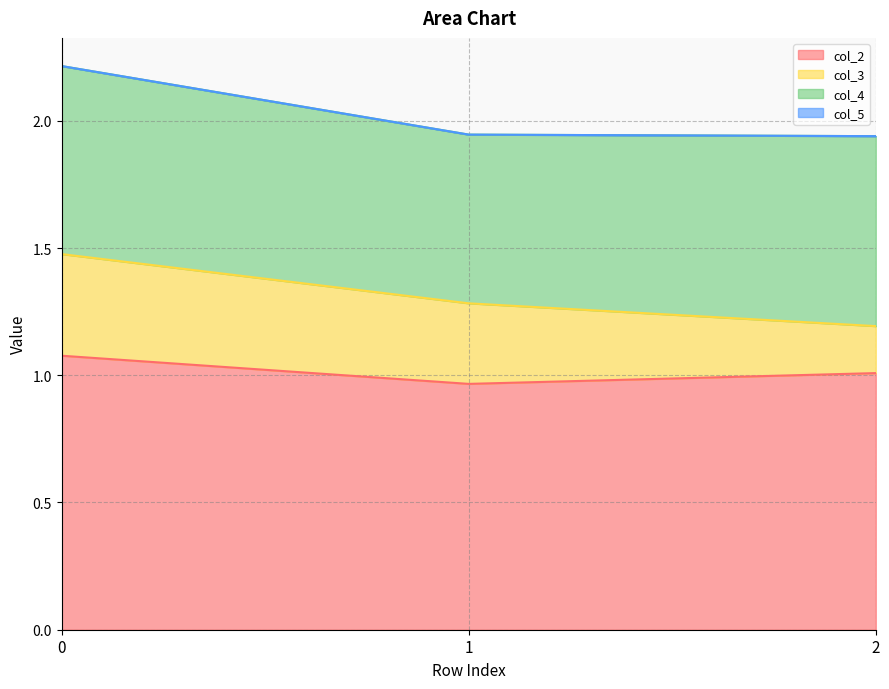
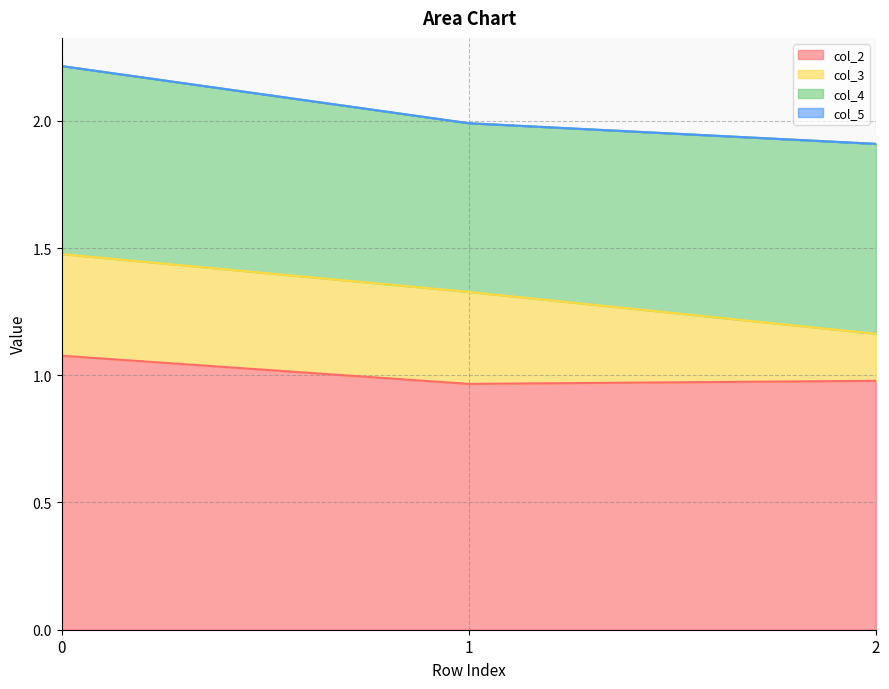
  {
    "col_2": {
      "0": 1.08,
      "1": 0.97,
-     "2": 1.01
+     "2": 0.98
    },
    "col_3": {
      "0": 0.40,
-     "1": 0.32,
+     "1": 0.36,
      "2": 0.18
    }
  }
